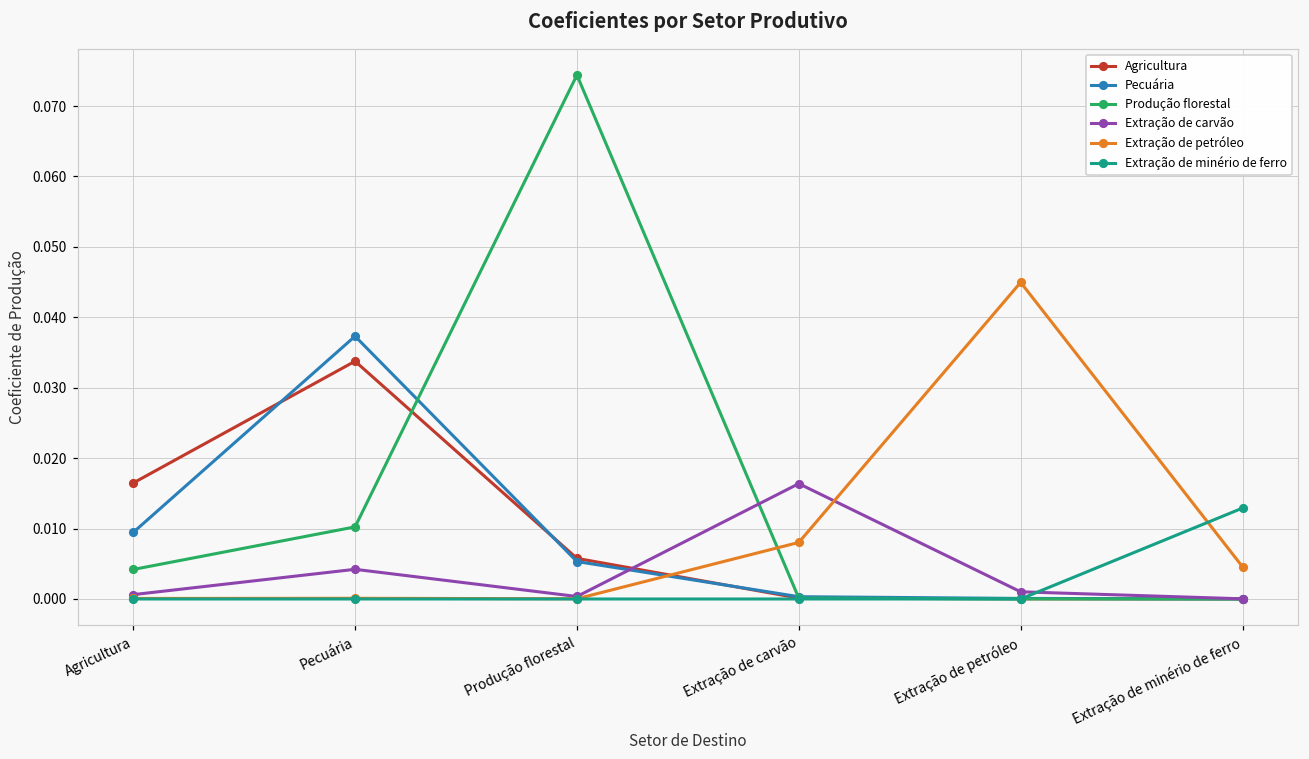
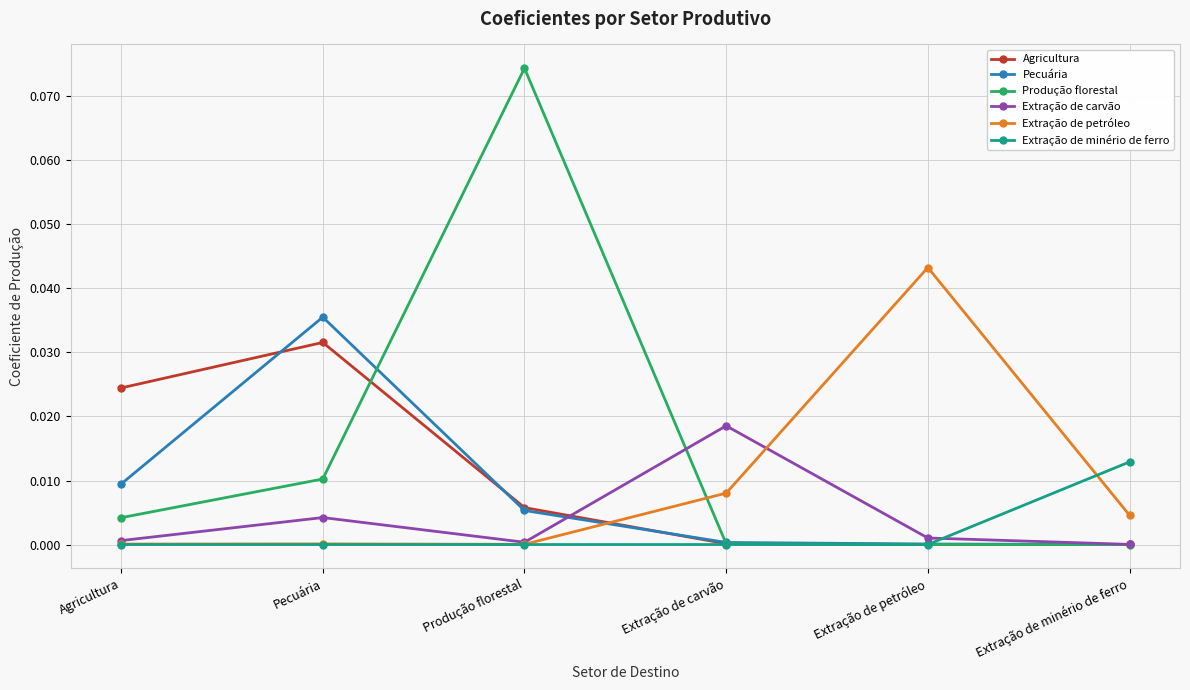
  {
    "Agricultura": {
-     "Agricultura": 0.016,
-     "Pecuária": 0.034,
+     "Agricultura": 0.024,
+     "Pecuária": 0.032,
      "Produção florestal": 0.006
    },
    "Pecuária": {
      "Agricultura": 0.009,
-     "Pecuária": 0.037,
+     "Pecuária": 0.036,
      "Produção florestal": 0.005
    },
    "Extração de carvão": {
      "Agricultura": 0.001,
      "Pecuária": 0.004,
-     "Extração de carvão": 0.016,
+     "Extração de carvão": 0.019,
      "Extração de petróleo": 0.001
    },
    "Extração de petróleo": {
      "Extração de carvão": 0.008,
-     "Extração de petróleo": 0.045,
+     "Extração de petróleo": 0.043,
      "Extração de minério de ferro": 0.005
    }
  }
